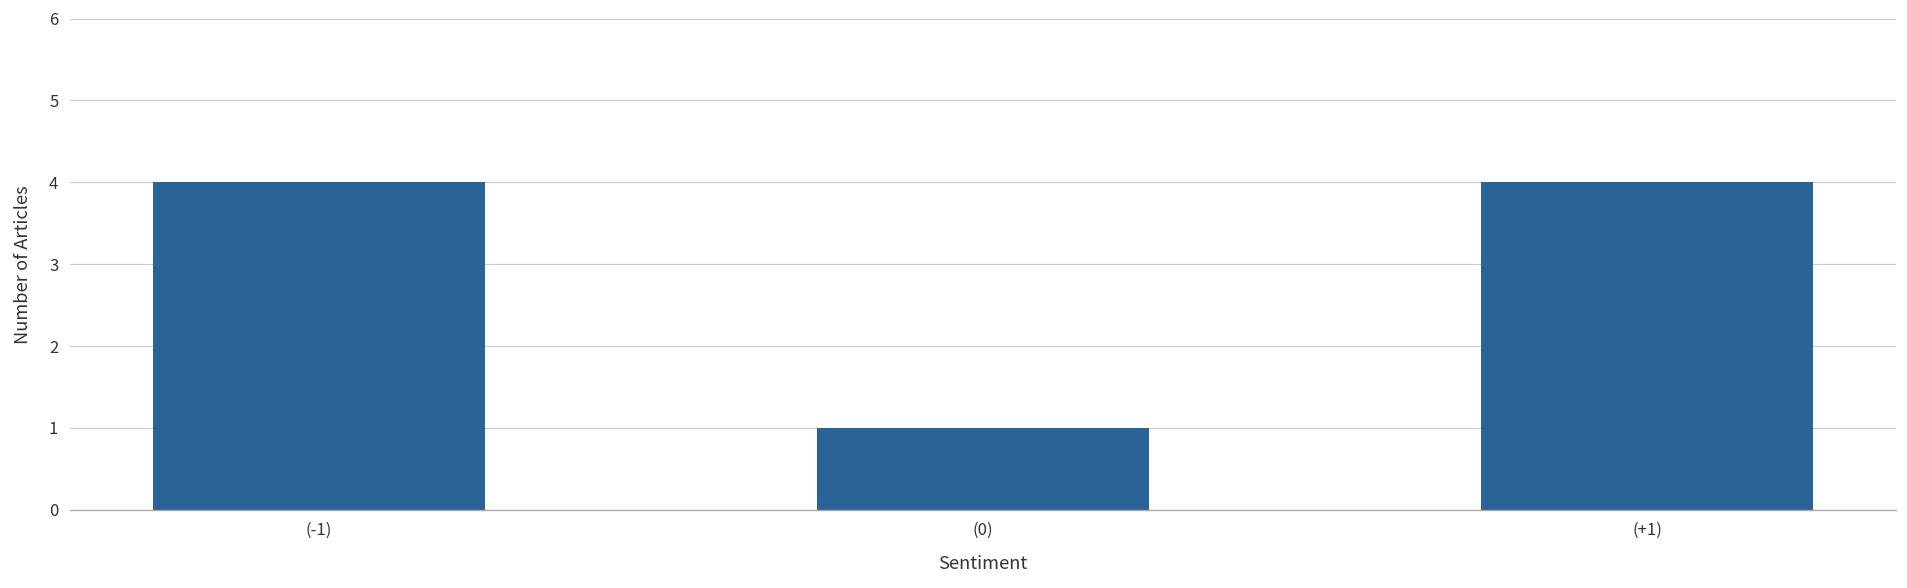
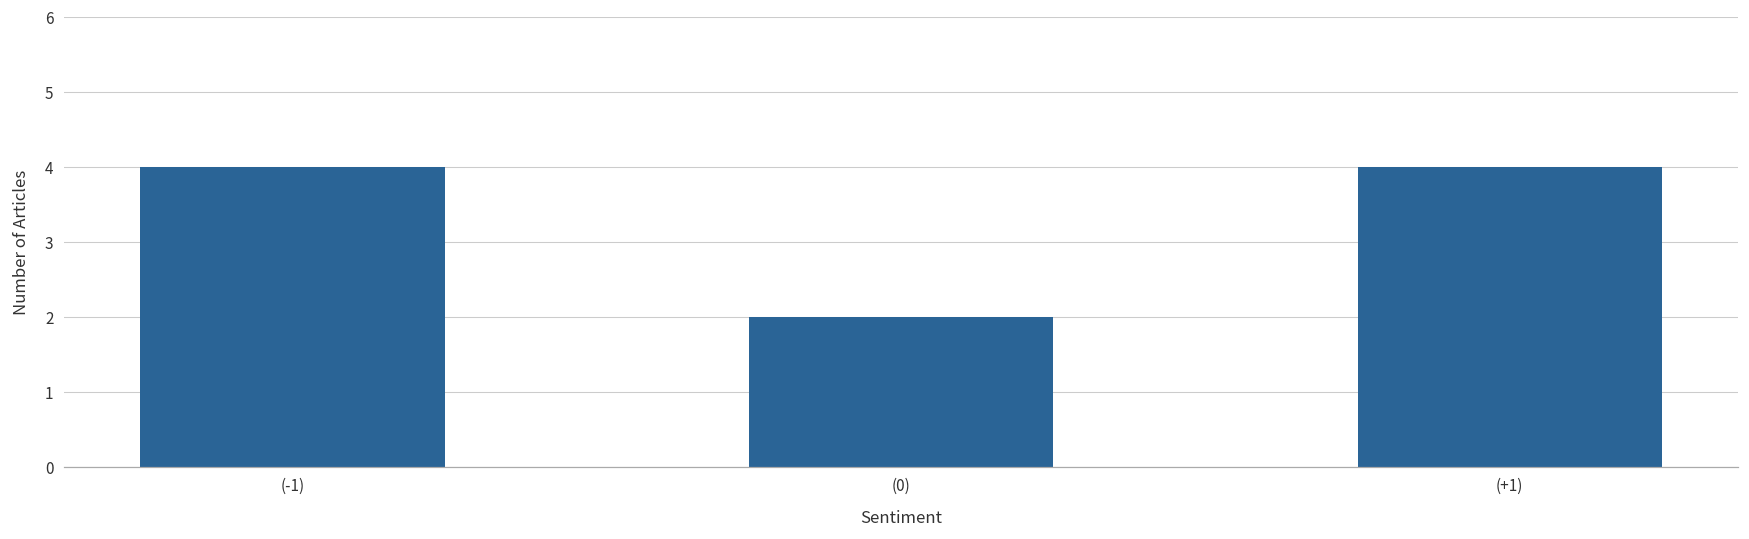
  {
    "(-1)": 4,
-   "(0)": 1,
+   "(0)": 2,
    "(+1)": 4
  }
